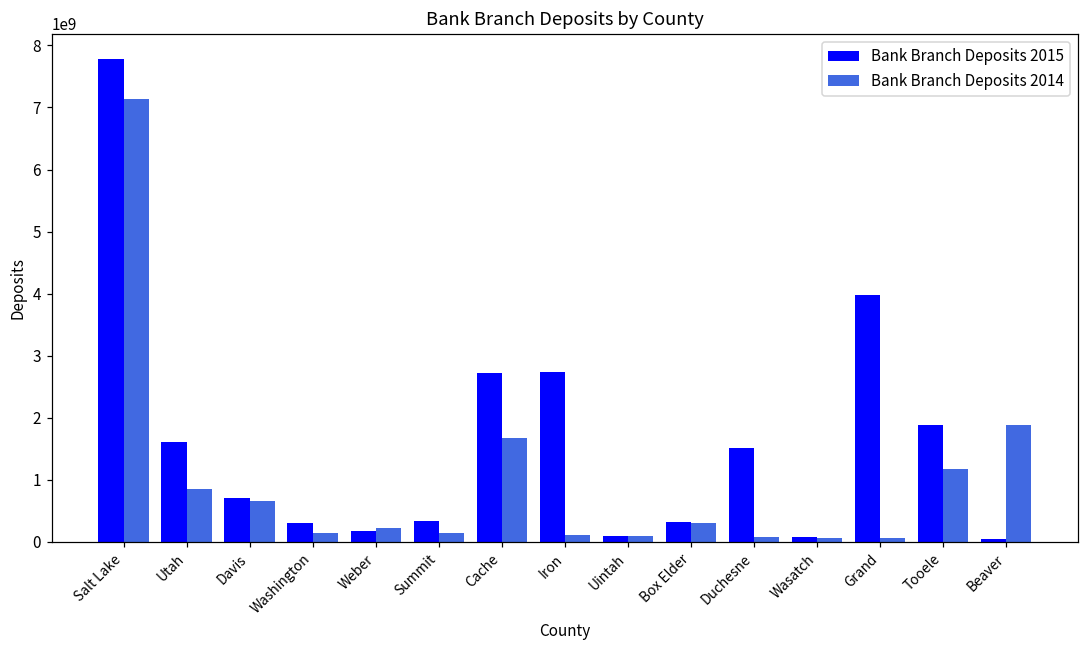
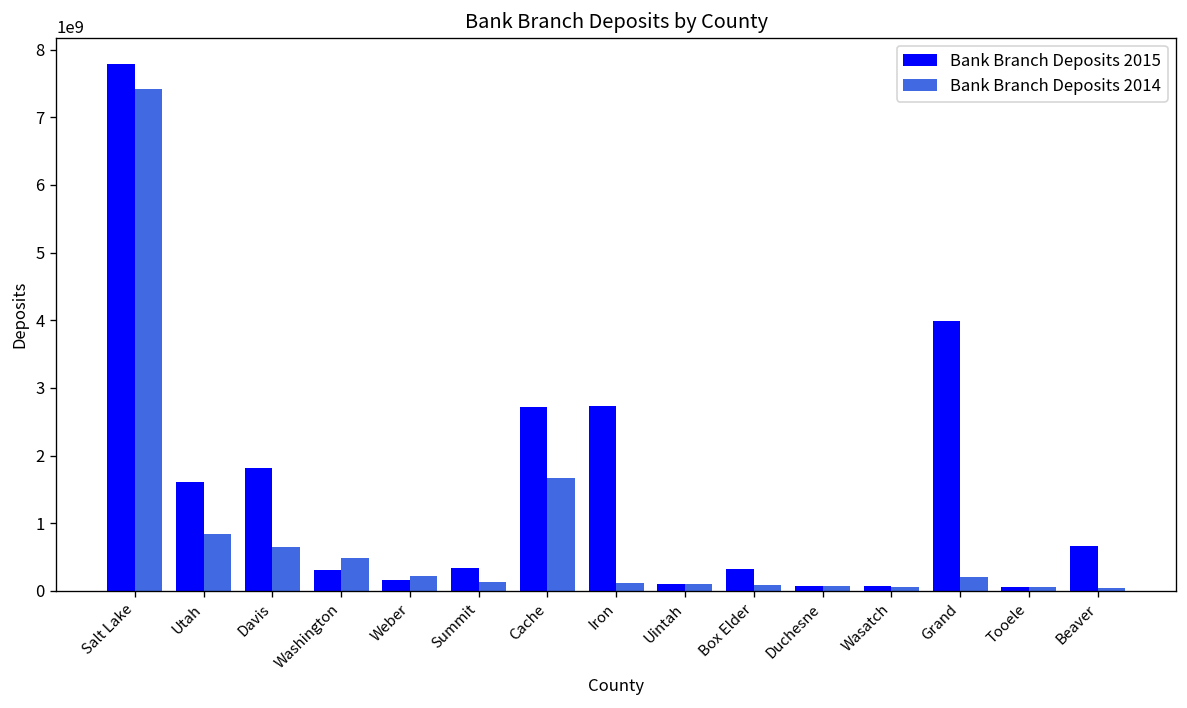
  {
    "Bank Branch Deposits 2015": {
      "Salt Lake": 7800000000,
      "Utah": 1600000000,
-     "Davis": 700000000,
+     "Davis": 1800000000,
      "Washington": 300000000,
      "Weber": 200000000,
      "Summit": 300000000,
      "Cache": 2700000000,
      "Iron": 2700000000,
      "Uintah": 100000000,
      "Box Elder": 300000000,
-     "Duchesne": 1500000000,
+     "Duchesne": 100000000,
      "Wasatch": 100000000,
      "Grand": 4000000000,
-     "Tooele": 1900000000,
-     "Beaver": 0
+     "Tooele": 100000000,
+     "Beaver": 700000000
    },
    "Bank Branch Deposits 2014": {
-     "Salt Lake": 7100000000,
+     "Salt Lake": 7400000000,
      "Utah": 800000000,
      "Davis": 700000000,
-     "Washington": 100000000,
+     "Washington": 500000000,
      "Weber": 200000000,
      "Summit": 100000000,
      "Cache": 1700000000,
      "Iron": 100000000,
      "Uintah": 100000000,
-     "Box Elder": 300000000,
+     "Box Elder": 100000000,
      "Duchesne": 100000000,
      "Wasatch": 100000000,
-     "Grand": 100000000,
-     "Tooele": 1200000000,
-     "Beaver": 1900000000
+     "Grand": 200000000,
+     "Tooele": 100000000,
+     "Beaver": 0
    }
  }
